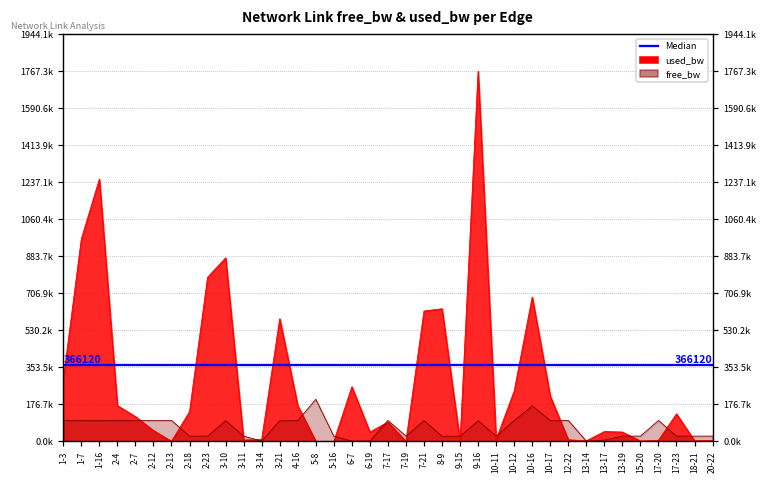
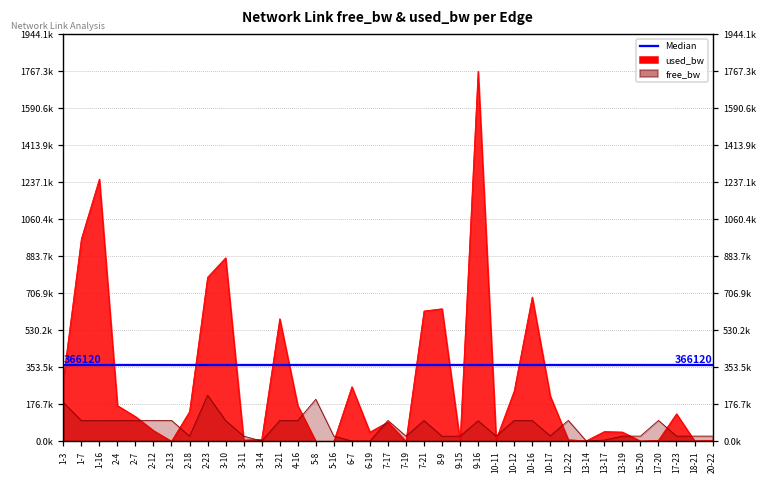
  {
    "used_bw": {
      "1-7": 970000,
      "1-16": 1250000,
      "2-4": 170000,
      "2-7": 120000,
      "2-12": 50000,
      "2-13": 0,
      "2-18": 140000,
      "2-23": 780000,
      "3-10": 880000,
      "3-11": 10000,
      "3-21": 590000,
      "4-16": 170000,
      "5-8": 0,
      "5-16": 0,
      "6-7": 260000,
      "6-19": 40000,
      "7-19": 0,
      "7-21": 620000,
      "8-9": 630000,
      "9-15": 0,
      "9-16": 1770000,
      "10-11": 10000,
      "10-12": 240000,
      "10-16": 690000,
      "10-17": 220000,
      "12-22": 10000,
      "13-17": 50000,
      "13-19": 40000,
      "15-20": 0,
      "17-20": 0,
      "17-23": 130000,
      "18-21": 0,
      "20-22": 0
    },
    "free_bw": {
-     "1-3": 100000,
+     "1-3": 190000,
      "1-7": 100000,
      "1-16": 100000,
      "2-4": 100000,
      "2-7": 100000,
      "2-12": 100000,
      "2-13": 100000,
      "2-18": 20000,
-     "2-23": 20000,
+     "2-23": 220000,
      "3-10": 100000,
      "3-11": 20000,
      "3-21": 100000,
      "4-16": 100000,
      "5-8": 200000,
      "5-16": 20000,
      "6-7": 0,
      "6-19": 0,
      "7-19": 20000,
      "7-21": 100000,
      "8-9": 20000,
      "9-15": 20000,
      "9-16": 100000,
      "10-11": 20000,
      "10-12": 100000,
-     "10-16": 170000,
-     "10-17": 100000,
+     "10-16": 100000,
+     "10-17": 30000,
      "12-22": 100000,
      "13-17": 10000,
      "13-19": 20000,
      "15-20": 20000,
      "17-20": 100000,
      "17-23": 20000,
      "18-21": 20000,
      "20-22": 20000
    }
  }
